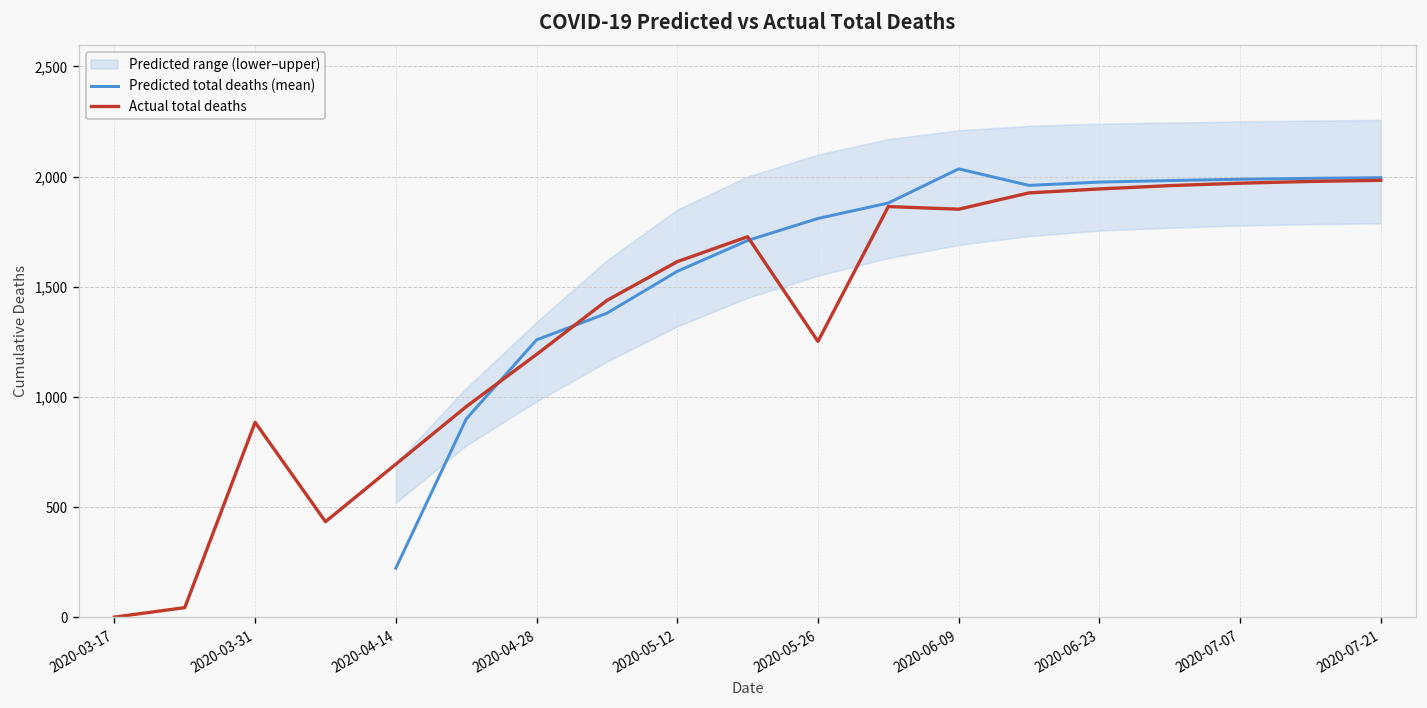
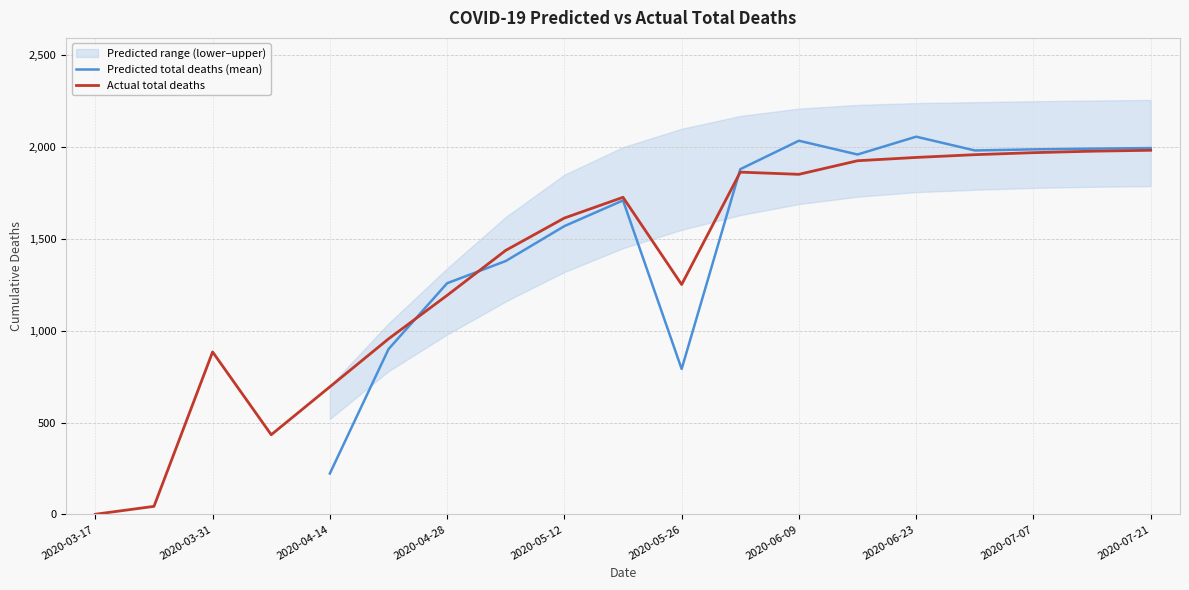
  {
    "Predicted total deaths (mean)": {
      "2020-04-14": "220",
      "2020-04-28": "1,260",
      "2020-05-12": "1,570",
-     "2020-05-26": "1,810",
+     "2020-05-26": "790",
      "2020-06-09": "2,040",
-     "2020-06-23": "1,980",
+     "2020-06-23": "2,060",
      "2020-07-07": "1,990"
    },
    "Actual total deaths": {
      "2020-03-17": "0",
      "2020-03-31": "890",
      "2020-04-28": "1,190",
      "2020-05-12": "1,610",
      "2020-05-26": "1,250",
      "2020-06-09": "1,850",
      "2020-06-23": "1,940",
      "2020-07-07": "1,970"
    }
  }
